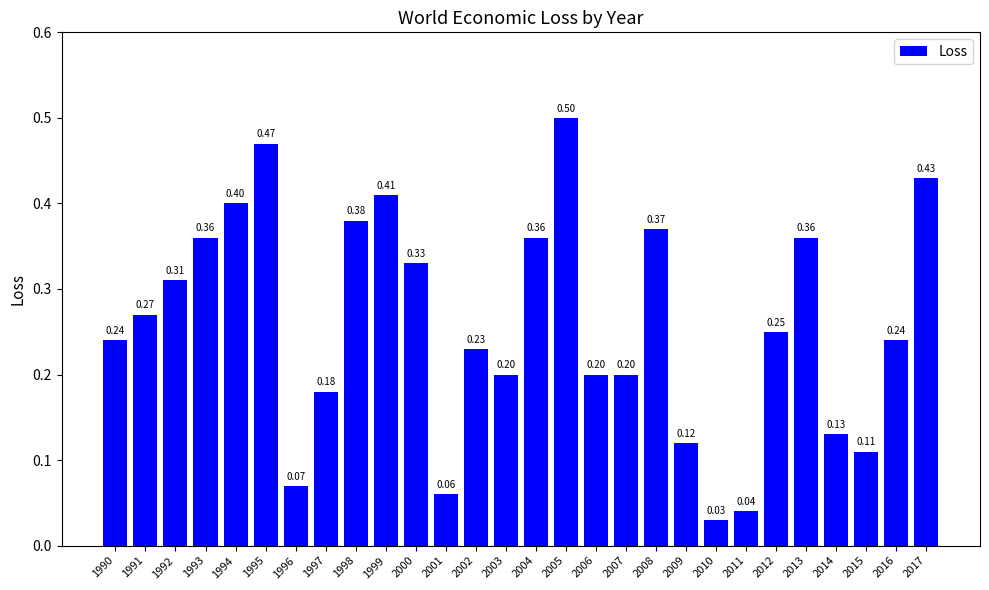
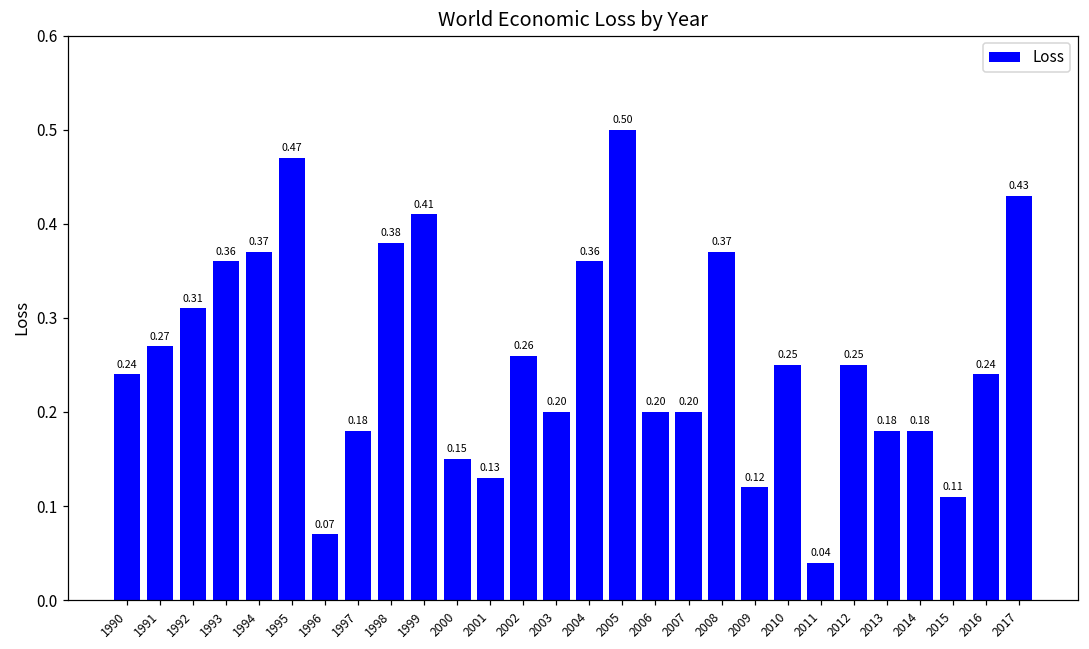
  {
    "1990": 0.24,
    "1991": 0.27,
    "1992": 0.31,
    "1993": 0.36,
-   "1994": 0.40,
+   "1994": 0.37,
    "1995": 0.47,
    "1996": 0.07,
    "1997": 0.18,
    "1998": 0.38,
    "1999": 0.41,
-   "2000": 0.33,
-   "2001": 0.06,
-   "2002": 0.23,
+   "2000": 0.15,
+   "2001": 0.13,
+   "2002": 0.26,
    "2003": 0.20,
    "2004": 0.36,
    "2005": 0.50,
    "2006": 0.20,
    "2007": 0.20,
    "2008": 0.37,
    "2009": 0.12,
-   "2010": 0.03,
+   "2010": 0.25,
    "2011": 0.04,
    "2012": 0.25,
-   "2013": 0.36,
-   "2014": 0.13,
+   "2013": 0.18,
+   "2014": 0.18,
    "2015": 0.11,
    "2016": 0.24,
    "2017": 0.43
  }
